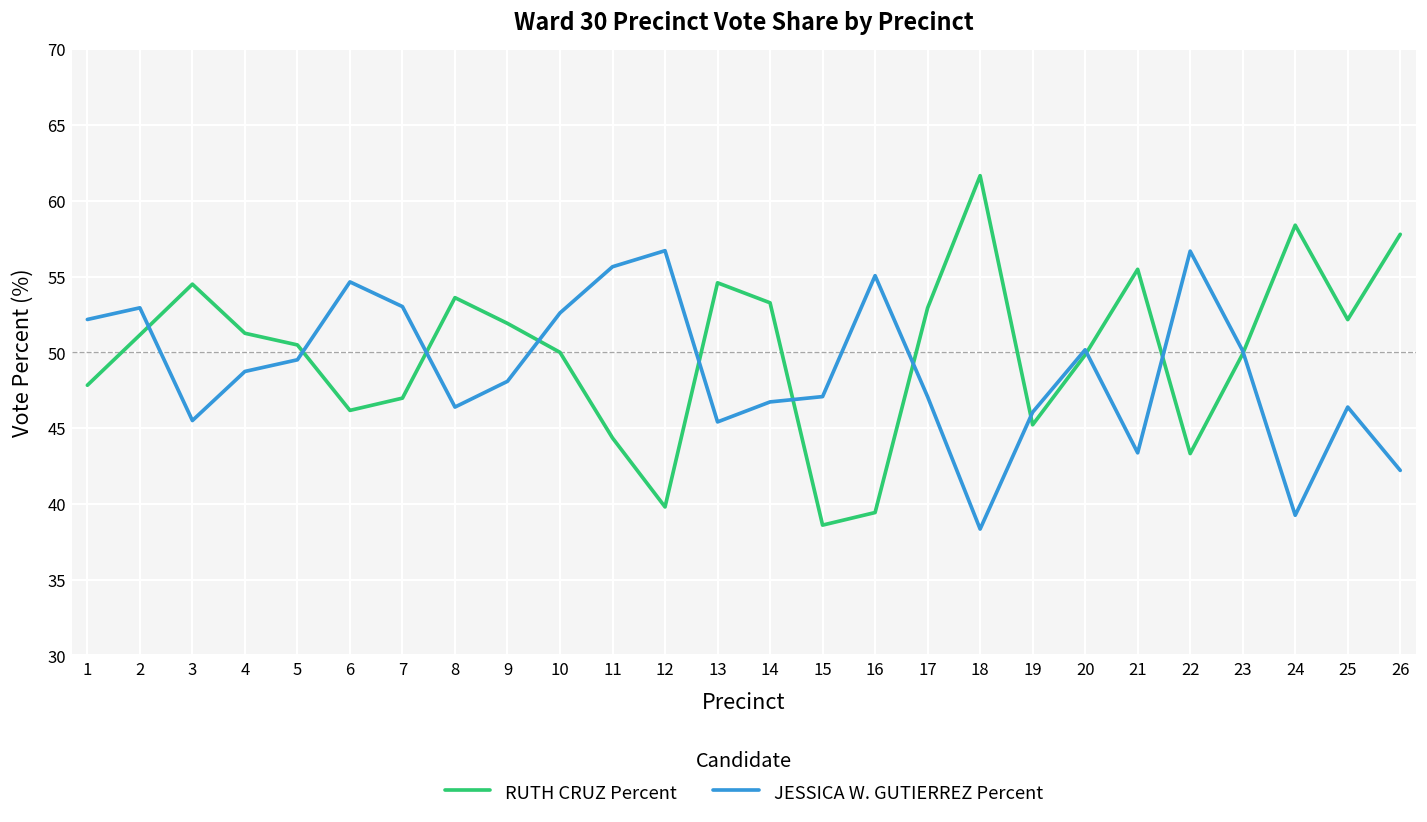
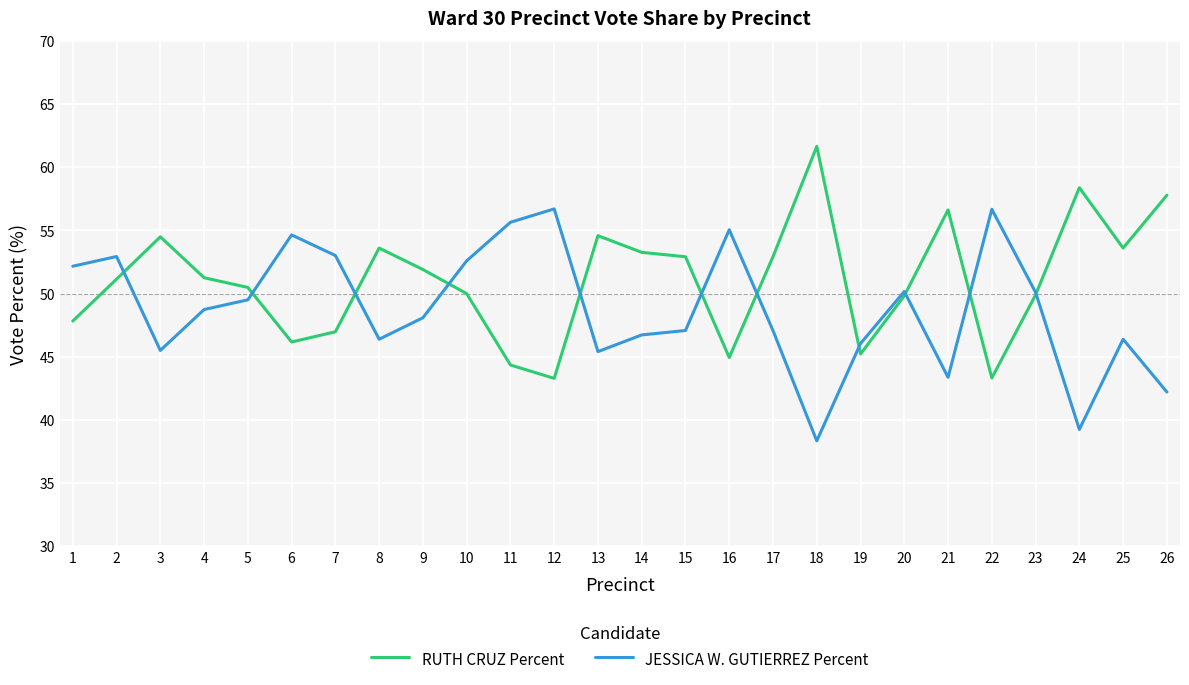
  {
    "RUTH CRUZ Percent": {
      "1": 47.8,
      "2": 51.2,
      "3": 54.5,
      "4": 51.3,
      "5": 50.5,
      "6": 46.2,
      "7": 47.0,
      "8": 53.6,
      "9": 51.9,
      "10": 50.0,
      "11": 44.4,
-     "12": 39.8,
+     "12": 43.3,
      "13": 54.6,
      "14": 53.3,
-     "15": 38.6,
-     "16": 39.4,
+     "15": 52.9,
+     "16": 44.9,
      "17": 52.9,
      "18": 61.7,
      "19": 45.2,
      "20": 49.8,
-     "21": 55.5,
+     "21": 56.6,
      "22": 43.3,
      "24": 58.4,
-     "25": 52.2,
+     "25": 53.6,
      "26": 57.8
    },
    "JESSICA W. GUTIERREZ Percent": {
      "1": 52.2,
      "2": 52.9,
      "3": 45.5,
      "4": 48.7,
      "5": 49.5,
      "6": 54.7,
      "7": 53.0,
      "8": 46.4,
      "9": 48.1,
      "10": 52.6,
      "11": 55.7,
      "12": 56.7,
      "13": 45.4,
      "14": 46.7,
      "15": 47.1,
      "16": 55.1,
      "17": 47.1,
      "18": 38.3,
      "19": 46.1,
      "20": 50.2,
      "21": 43.4,
      "22": 56.7,
      "24": 39.3,
      "25": 46.4,
      "26": 42.2
    }
  }
